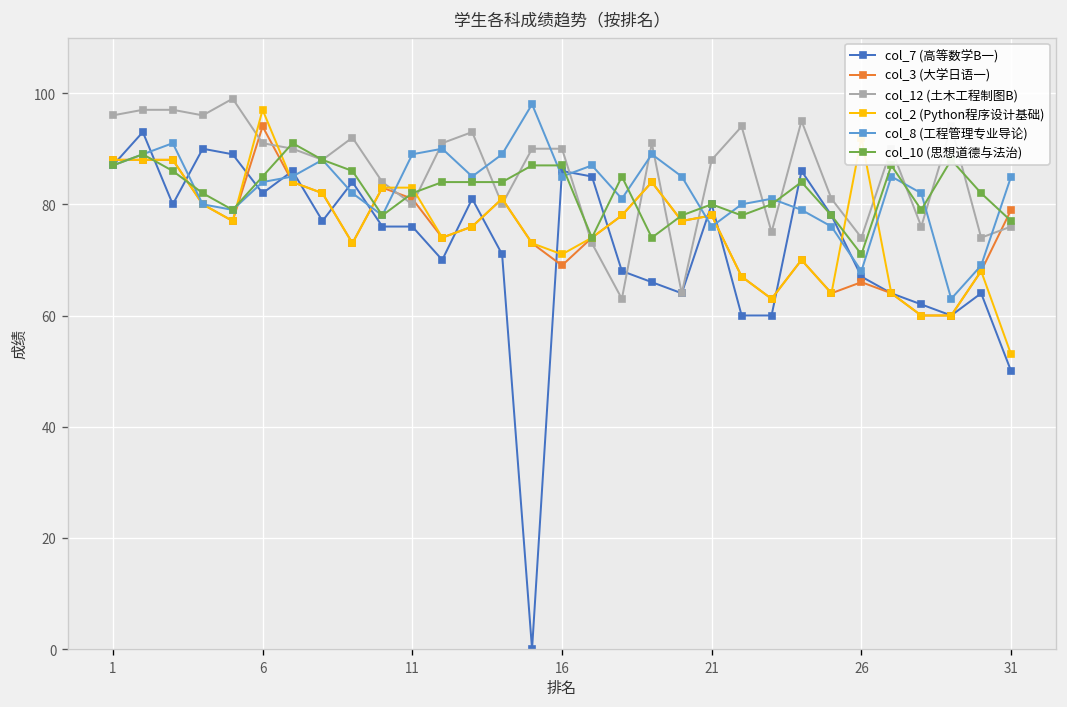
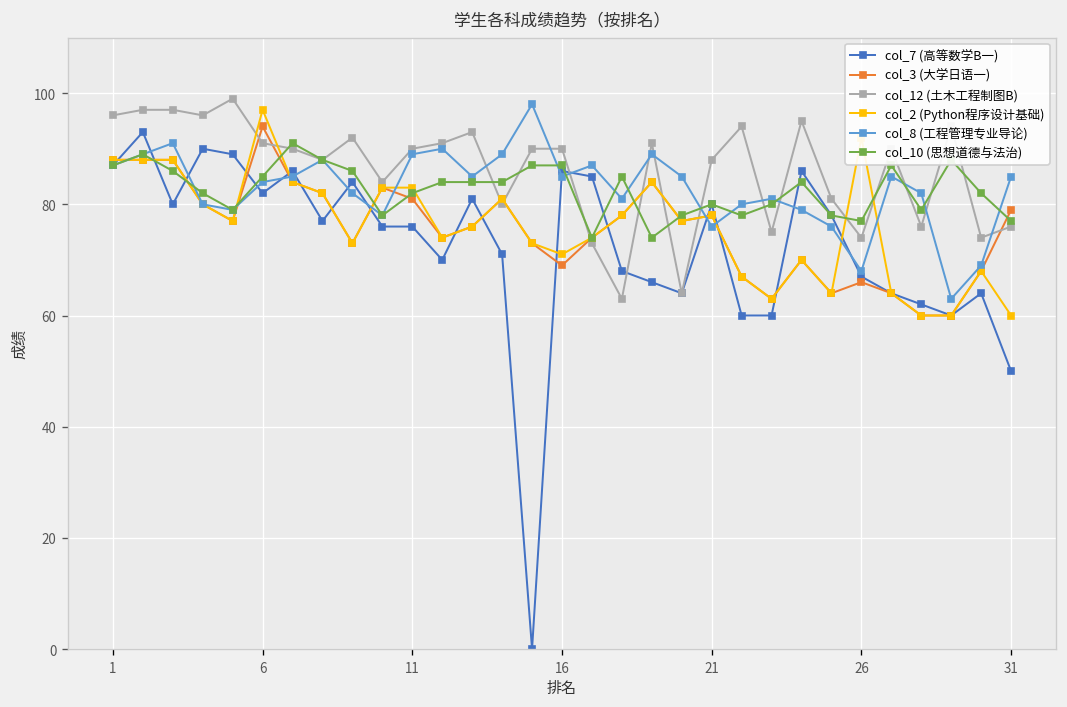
  {
    "col_3 (大学日语一)": {
      "6": 94,
      "11": 81,
      "16": 69,
      "26": 66,
      "31": 79
    },
    "col_12 (土木工程制图B)": {
      "1": 96,
      "6": 91,
-     "11": 80,
+     "11": 90,
      "16": 90,
      "21": 88,
      "26": 74,
      "31": 76
    },
    "col_2 (Python程序设计基础)": {
      "6": 97,
      "11": 83,
      "16": 71,
-     "31": 53
+     "31": 60
    },
    "col_10 (思想道德与法治)": {
      "6": 85,
      "11": 82,
      "16": 87,
-     "26": 71,
+     "26": 77,
      "31": 77
    }
  }
